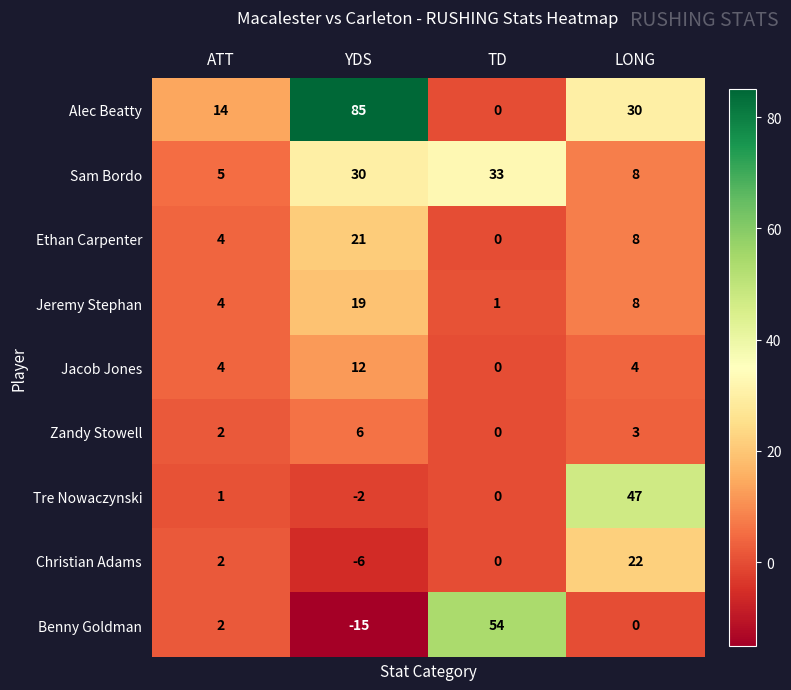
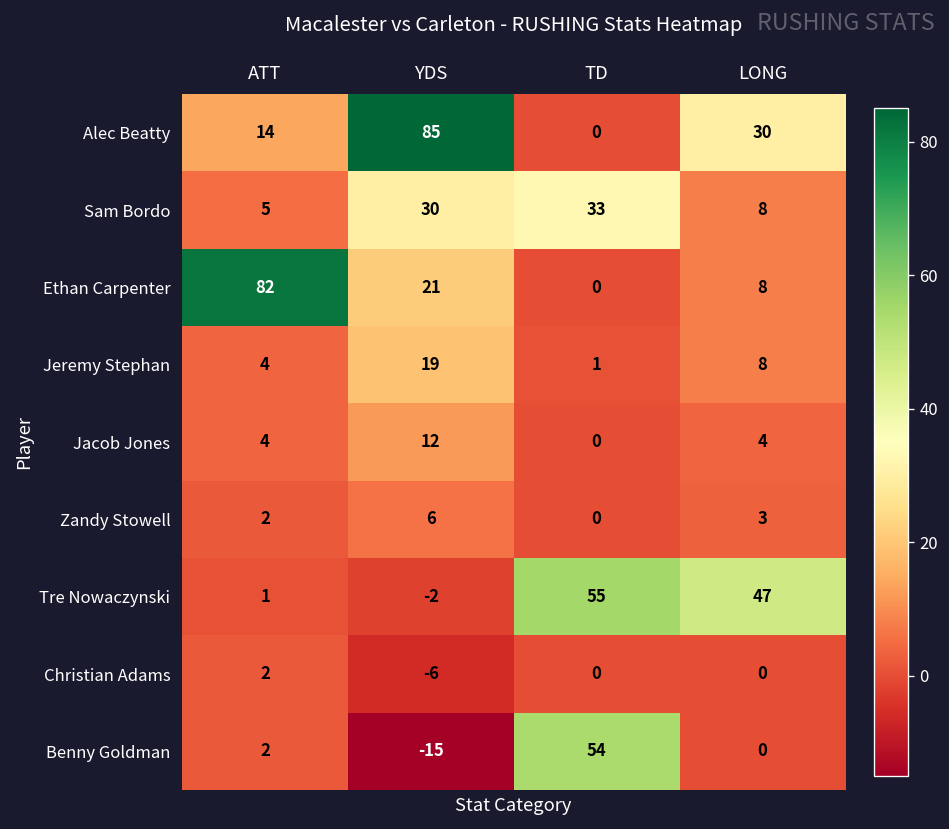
  {
    "Alec Beatty": {
      "ATT": 14,
      "YDS": 85,
      "TD": 0,
      "LONG": 30
    },
    "Sam Bordo": {
      "ATT": 5,
      "YDS": 30,
      "TD": 33,
      "LONG": 8
    },
    "Ethan Carpenter": {
-     "ATT": 4,
+     "ATT": 82,
      "YDS": 21,
      "TD": 0,
      "LONG": 8
    },
    "Jeremy Stephan": {
      "ATT": 4,
      "YDS": 19,
      "TD": 1,
      "LONG": 8
    },
    "Jacob Jones": {
      "ATT": 4,
      "YDS": 12,
      "TD": 0,
      "LONG": 4
    },
    "Zandy Stowell": {
      "ATT": 2,
      "YDS": 6,
      "TD": 0,
      "LONG": 3
    },
    "Tre Nowaczynski": {
      "ATT": 1,
      "YDS": -2,
-     "TD": 0,
+     "TD": 55,
      "LONG": 47
    },
    "Christian Adams": {
      "ATT": 2,
      "YDS": -6,
      "TD": 0,
-     "LONG": 22
+     "LONG": 0
    },
    "Benny Goldman": {
      "ATT": 2,
      "YDS": -15,
      "TD": 54,
      "LONG": 0
    }
  }
